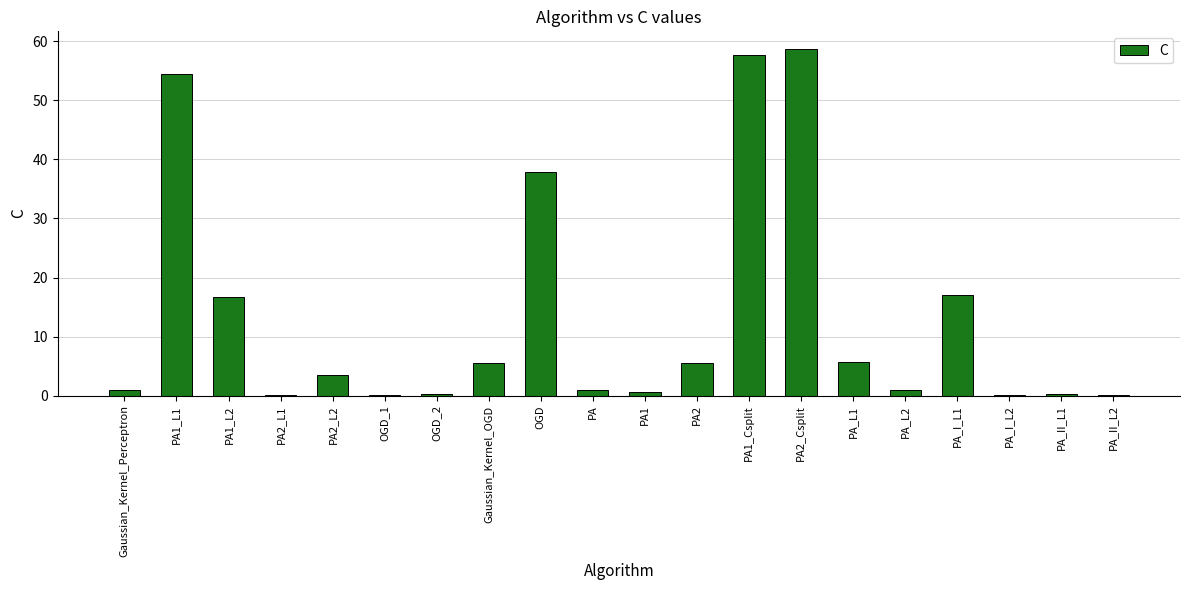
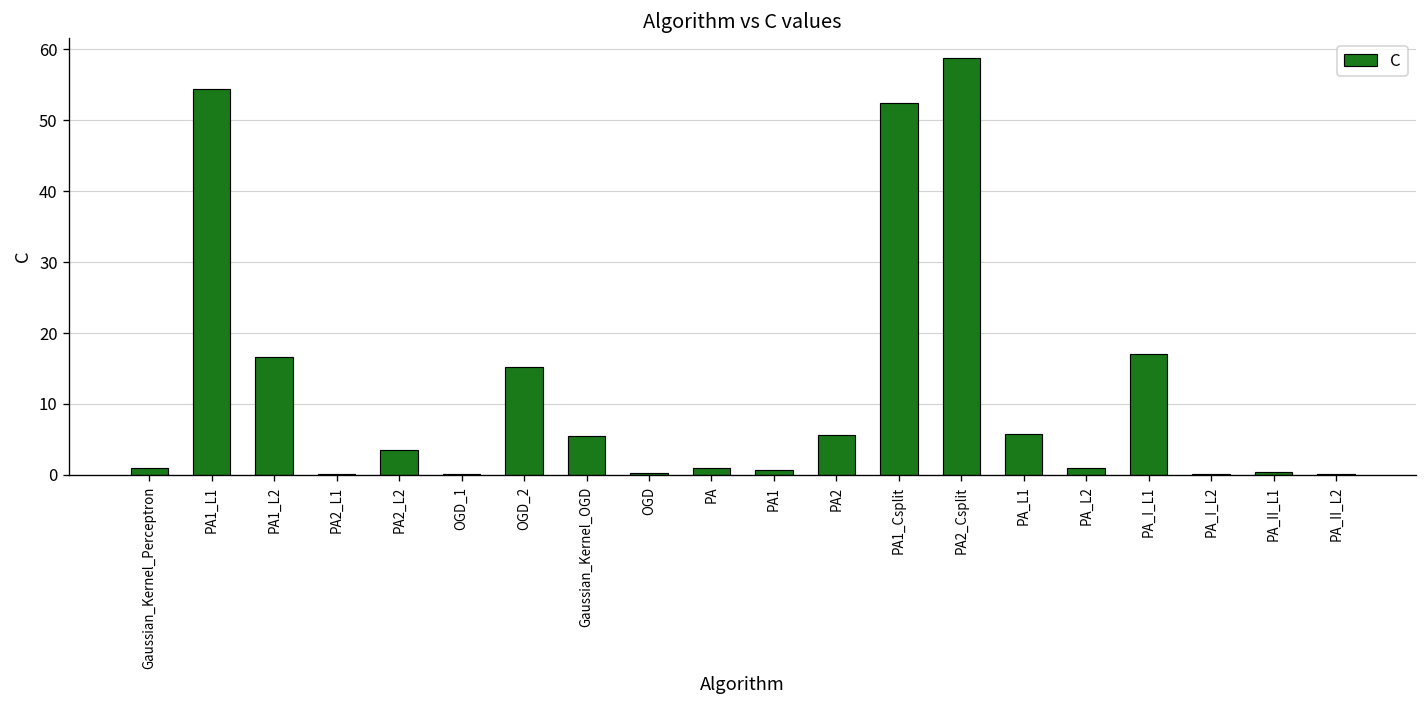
  {
    "Gaussian_Kernel_Perceptron": 1,
    "PA1_L1": 54,
    "PA1_L2": 17,
    "PA2_L2": 3,
-   "OGD_2": 0,
+   "OGD_2": 15,
    "Gaussian_Kernel_OGD": 6,
-   "OGD": 38,
+   "OGD": 0,
    "PA": 1,
    "PA1": 1,
    "PA2": 6,
-   "PA1_Csplit": 58,
+   "PA1_Csplit": 52,
    "PA2_Csplit": 59,
    "PA_L1": 6,
    "PA_L2": 1,
    "PA_I_L1": 17
  }
